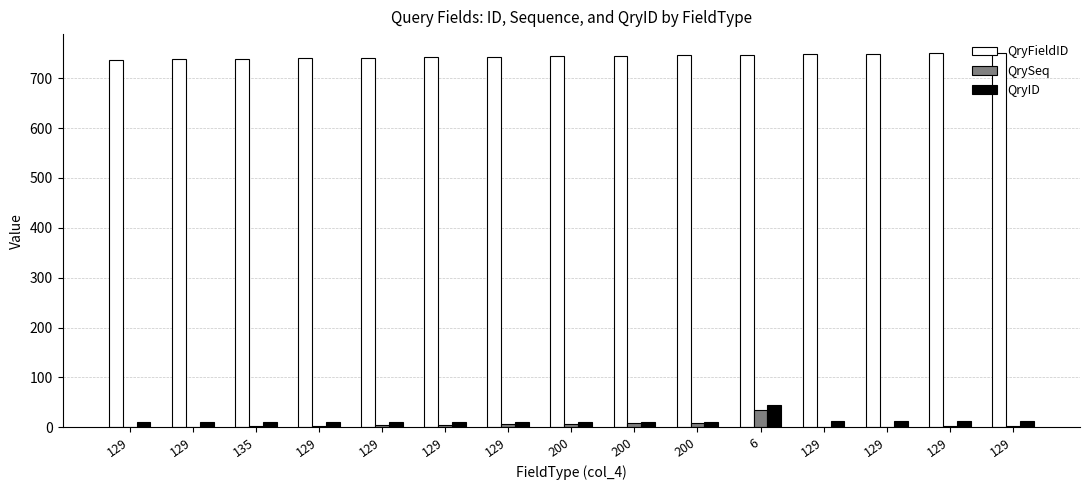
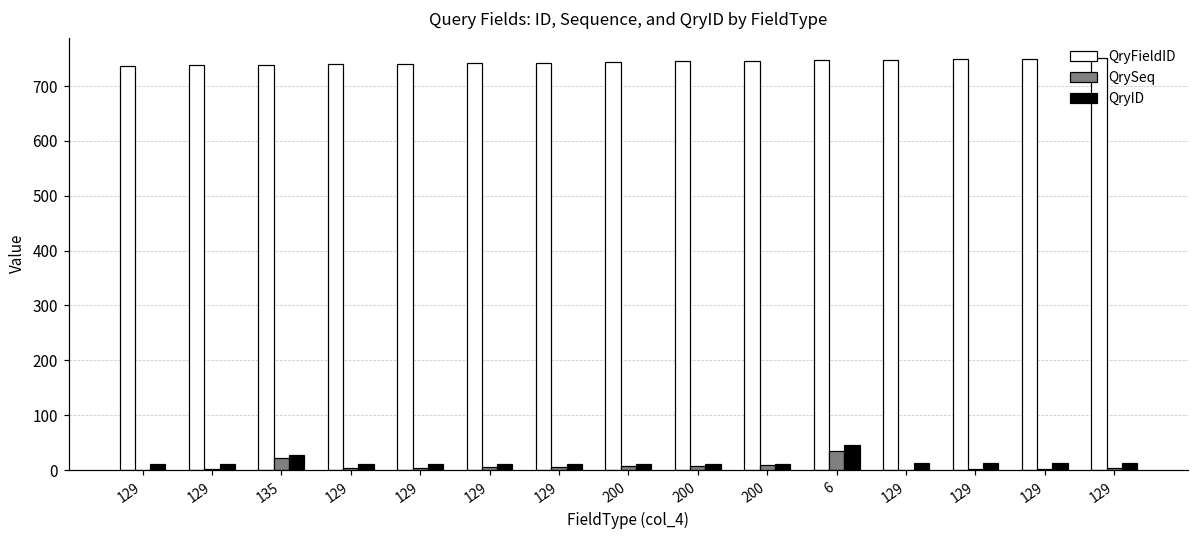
  {
    "QryFieldID": {
      "135": 740,
      "6": 750
    },
    "QrySeq": {
-     "135": 0,
+     "135": 20,
      "6": 30
    },
    "QryID": {
-     "135": 10,
+     "135": 30,
      "6": 50
    }
  }
